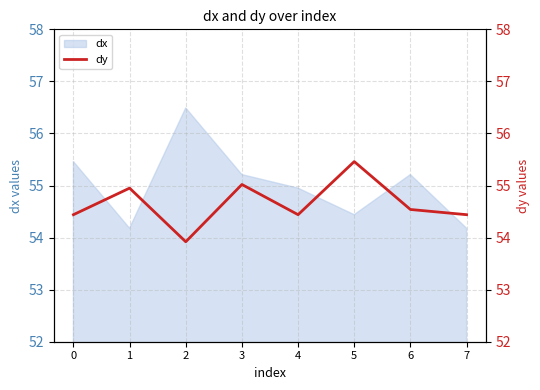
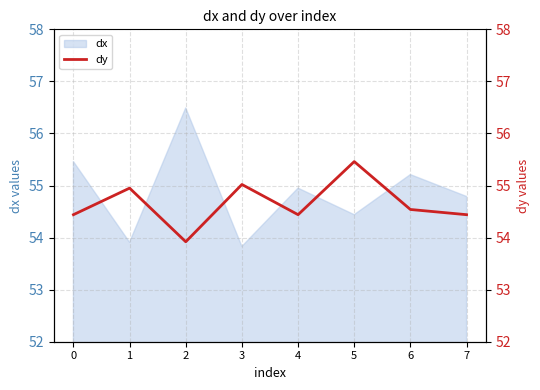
  {
    "dx": {
      "0": 55.5,
-     "1": 54.2,
+     "1": 53.9,
      "2": 56.5,
-     "3": 55.2,
+     "3": 53.8,
      "4": 55.0,
      "5": 54.4,
      "6": 55.2,
-     "7": 54.2
+     "7": 54.8
    },
    "dy": {
      "0": 54.4,
      "1": 55.0,
      "2": 53.9,
      "3": 55.0,
      "4": 54.4,
      "5": 55.5,
      "6": 54.5,
      "7": 54.4
    }
  }
